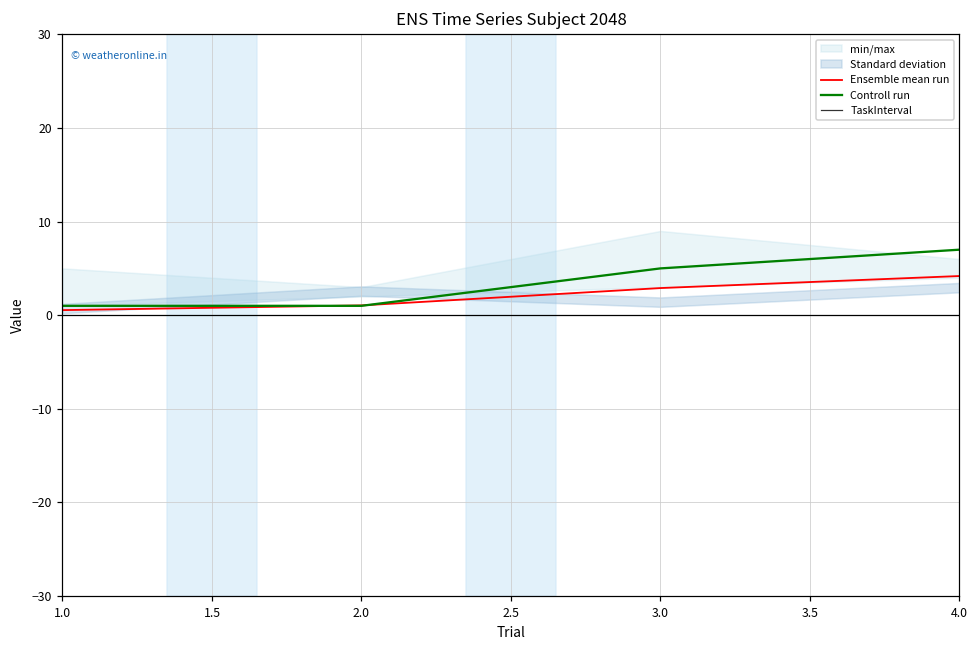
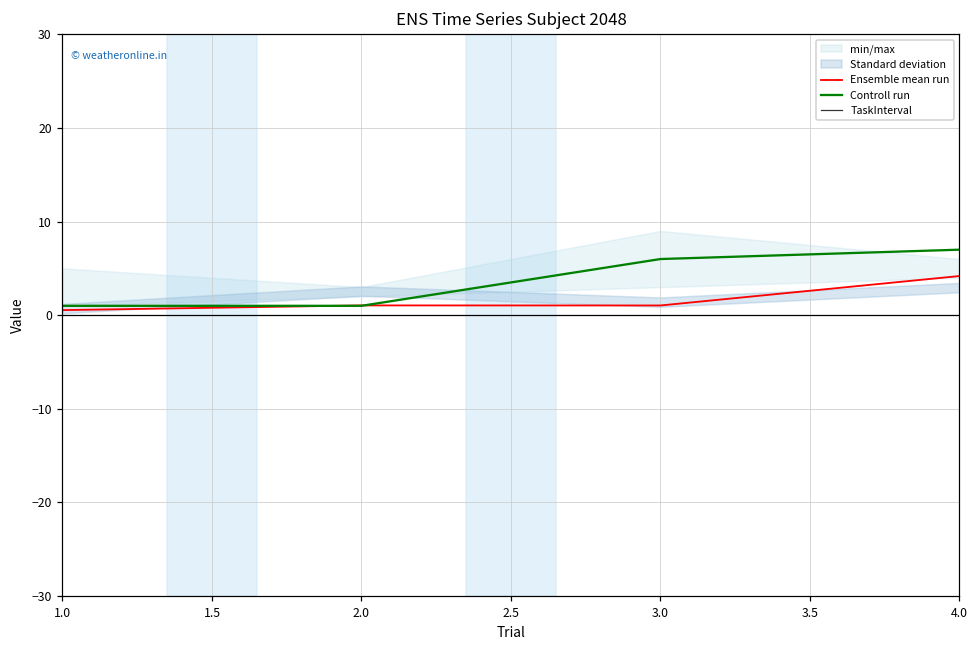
  {
    "Ensemble mean run": {
      "1.0": 1,
-     "3.0": 3,
+     "3.0": 1,
      "4.0": 4
    },
    "Controll run": {
-     "3.0": 5,
+     "3.0": 6,
      "4.0": 7
    },
    "TaskInterval": {
      "1.0": 0,
      "2.0": 0,
      "3.0": 0,
      "4.0": 0
    }
  }
